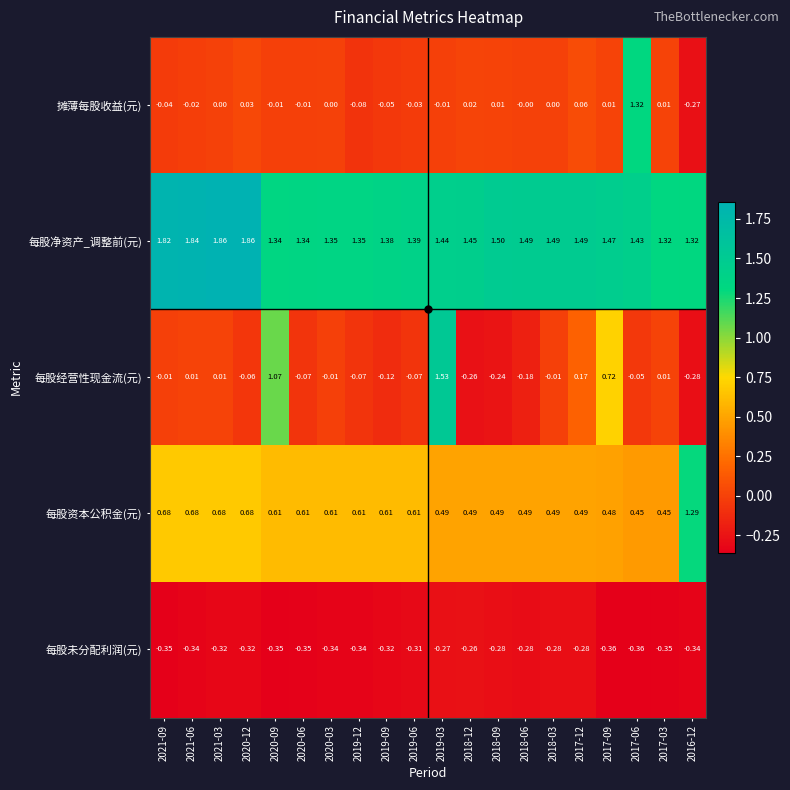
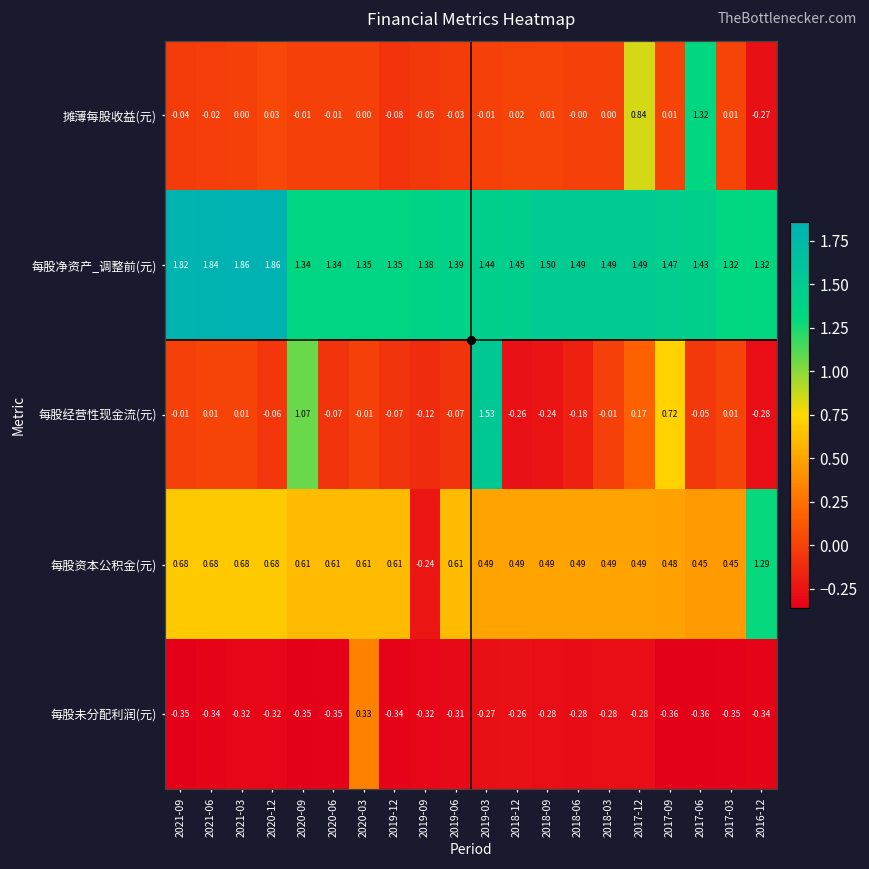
  {
    "摊薄每股收益(元)": {
      "2021-09": -0.04,
      "2021-06": -0.02,
      "2021-03": 0.00,
      "2020-12": 0.03,
      "2020-09": -0.01,
      "2020-06": -0.01,
      "2020-03": 0.00,
      "2019-12": -0.08,
      "2019-09": -0.05,
      "2019-06": -0.03,
      "2019-03": -0.01,
      "2018-12": 0.02,
      "2018-09": 0.01,
      "2018-06": -0.00,
      "2018-03": 0.00,
-     "2017-12": 0.06,
+     "2017-12": 0.84,
      "2017-09": 0.01,
      "2017-06": 1.32,
      "2017-03": 0.01,
      "2016-12": -0.27
    },
    "每股净资产_调整前(元)": {
      "2021-09": 1.82,
      "2021-06": 1.84,
      "2021-03": 1.86,
      "2020-12": 1.86,
      "2020-09": 1.34,
      "2020-06": 1.34,
      "2020-03": 1.35,
      "2019-12": 1.35,
      "2019-09": 1.38,
      "2019-06": 1.39,
      "2019-03": 1.44,
      "2018-12": 1.45,
      "2018-09": 1.50,
      "2018-06": 1.49,
      "2018-03": 1.49,
      "2017-12": 1.49,
      "2017-09": 1.47,
      "2017-06": 1.43,
      "2017-03": 1.32,
      "2016-12": 1.32
    },
    "每股经营性现金流(元)": {
      "2021-09": -0.01,
      "2021-06": 0.01,
      "2021-03": 0.01,
      "2020-12": -0.06,
      "2020-09": 1.07,
      "2020-06": -0.07,
      "2020-03": -0.01,
      "2019-12": -0.07,
      "2019-09": -0.12,
      "2019-06": -0.07,
      "2019-03": 1.53,
      "2018-12": -0.26,
      "2018-09": -0.24,
      "2018-06": -0.18,
      "2018-03": -0.01,
      "2017-12": 0.17,
      "2017-09": 0.72,
      "2017-06": -0.05,
      "2017-03": 0.01,
      "2016-12": -0.28
    },
    "每股资本公积金(元)": {
      "2021-09": 0.68,
      "2021-06": 0.68,
      "2021-03": 0.68,
      "2020-12": 0.68,
      "2020-09": 0.61,
      "2020-06": 0.61,
      "2020-03": 0.61,
      "2019-12": 0.61,
-     "2019-09": 0.61,
+     "2019-09": -0.24,
      "2019-06": 0.61,
      "2019-03": 0.49,
      "2018-12": 0.49,
      "2018-09": 0.49,
      "2018-06": 0.49,
      "2018-03": 0.49,
      "2017-12": 0.49,
      "2017-09": 0.48,
      "2017-06": 0.45,
      "2017-03": 0.45,
      "2016-12": 1.29
    },
    "每股未分配利润(元)": {
      "2021-09": -0.35,
      "2021-06": -0.34,
      "2021-03": -0.32,
      "2020-12": -0.32,
      "2020-09": -0.35,
      "2020-06": -0.35,
-     "2020-03": -0.34,
+     "2020-03": 0.33,
      "2019-12": -0.34,
      "2019-09": -0.32,
      "2019-06": -0.31,
      "2019-03": -0.27,
      "2018-12": -0.26,
      "2018-09": -0.28,
      "2018-06": -0.28,
      "2018-03": -0.28,
      "2017-12": -0.28,
      "2017-09": -0.36,
      "2017-06": -0.36,
      "2017-03": -0.35,
      "2016-12": -0.34
    }
  }
